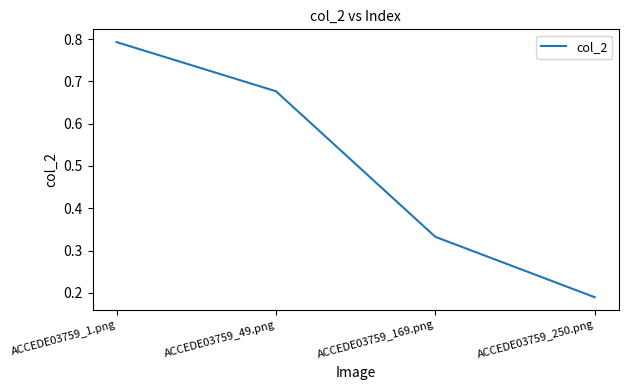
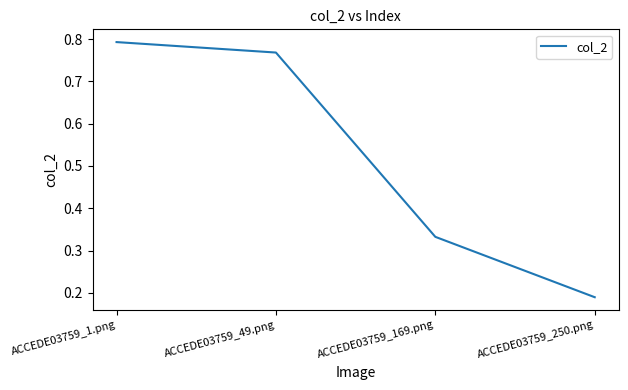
  {
    "ACCEDE03759_1.png": 0.79,
-   "ACCEDE03759_49.png": 0.68,
+   "ACCEDE03759_49.png": 0.77,
    "ACCEDE03759_169.png": 0.33,
    "ACCEDE03759_250.png": 0.19
  }
